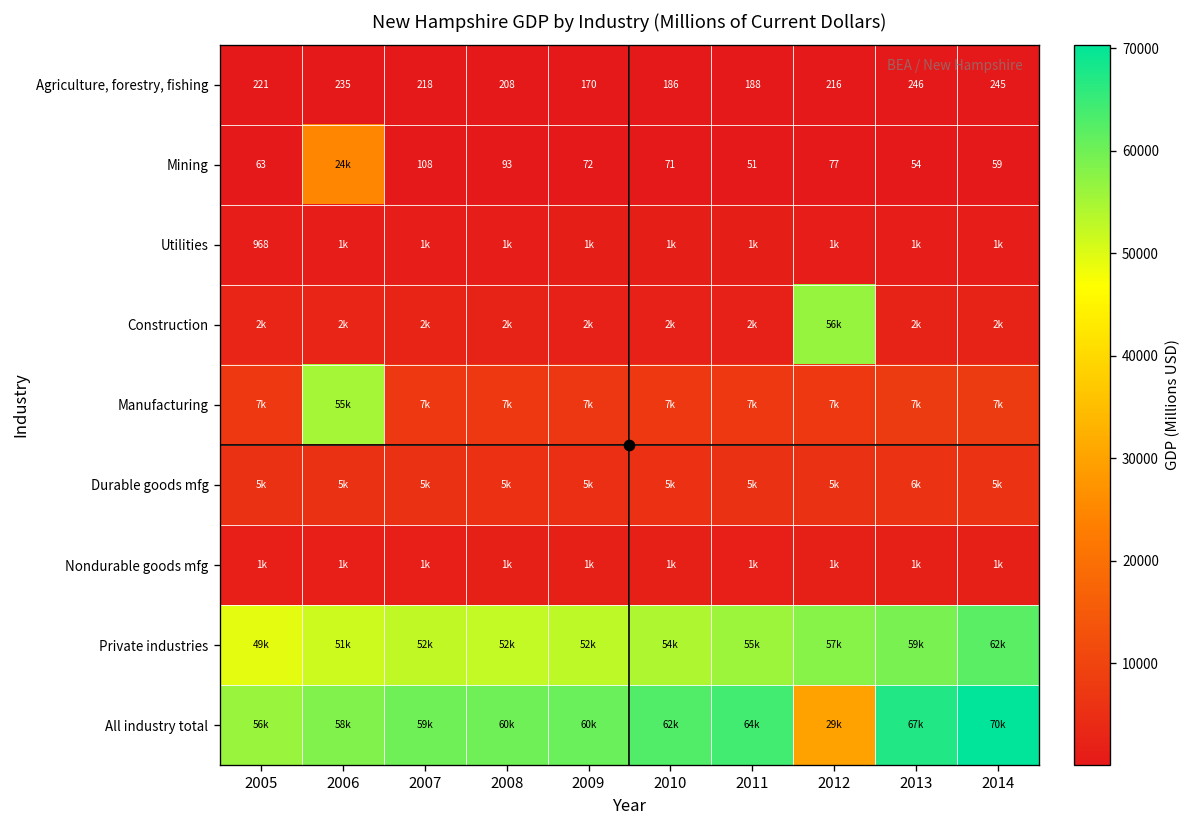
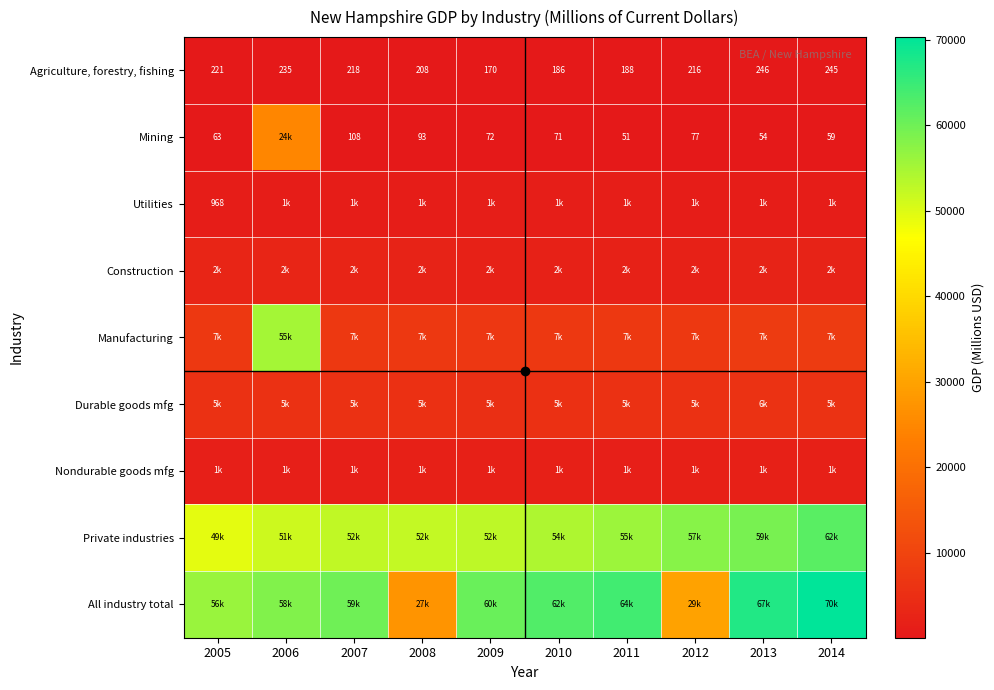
  {
    "Agriculture, forestry, fishing": {
      "2005": "221",
      "2006": "235",
      "2007": "218",
      "2008": "208",
      "2009": "170",
      "2010": "186",
      "2011": "188",
      "2012": "216",
      "2014": "245"
    },
    "Mining": {
      "2005": "63",
      "2006": "24k",
      "2007": "108",
      "2008": "93",
      "2009": "72",
      "2010": "71",
      "2011": "51",
      "2012": "77",
      "2013": "54",
      "2014": "59"
    },
    "Utilities": {
      "2005": "968",
      "2006": "1k",
      "2007": "1k",
      "2008": "1k",
      "2009": "1k",
      "2010": "1k",
      "2011": "1k",
      "2012": "1k",
      "2013": "1k",
      "2014": "1k"
    },
    "Construction": {
      "2005": "2k",
      "2006": "2k",
      "2007": "2k",
      "2008": "2k",
      "2009": "2k",
      "2010": "2k",
      "2011": "2k",
-     "2012": "56k",
+     "2012": "2k",
      "2013": "2k",
      "2014": "2k"
    },
    "Manufacturing": {
      "2005": "7k",
      "2006": "55k",
      "2007": "7k",
      "2008": "7k",
      "2009": "7k",
      "2010": "7k",
      "2011": "7k",
      "2012": "7k",
      "2013": "7k",
      "2014": "7k"
    },
    "Durable goods mfg": {
      "2005": "5k",
      "2006": "5k",
      "2007": "5k",
      "2008": "5k",
      "2009": "5k",
      "2010": "5k",
      "2011": "5k",
      "2012": "5k",
      "2013": "6k",
      "2014": "5k"
    },
    "Nondurable goods mfg": {
      "2005": "1k",
      "2006": "1k",
      "2007": "1k",
      "2008": "1k",
      "2009": "1k",
      "2010": "1k",
      "2011": "1k",
      "2012": "1k",
      "2013": "1k",
      "2014": "1k"
    },
    "Private industries": {
      "2005": "49k",
      "2006": "51k",
      "2007": "52k",
      "2008": "52k",
      "2009": "52k",
      "2010": "54k",
      "2011": "55k",
      "2012": "57k",
      "2013": "59k",
      "2014": "62k"
    },
    "All industry total": {
      "2005": "56k",
      "2006": "58k",
      "2007": "59k",
-     "2008": "60k",
+     "2008": "27k",
      "2009": "60k",
      "2010": "62k",
      "2011": "64k",
      "2012": "29k",
      "2013": "67k",
      "2014": "70k"
    }
  }
